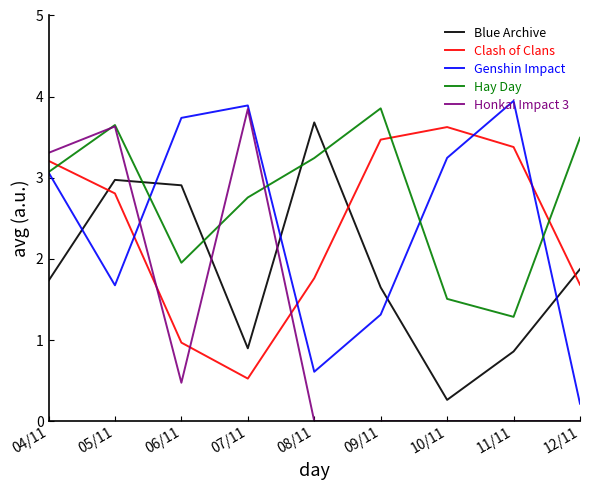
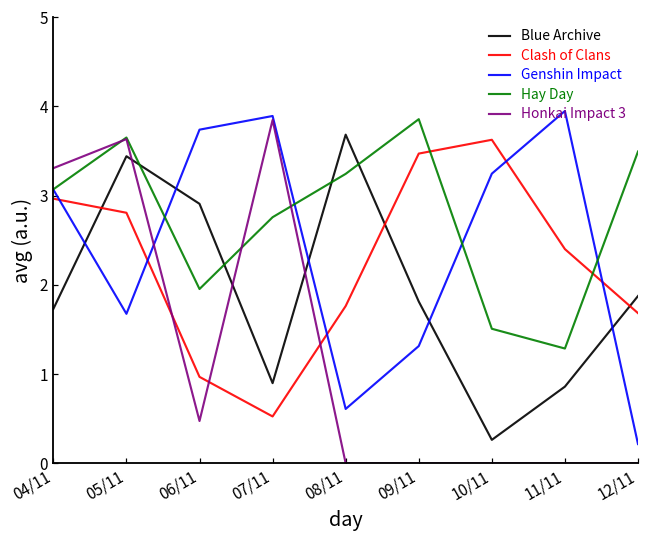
  {
    "Blue Archive": {
      "04/11": 1.7,
-     "05/11": 3.0,
+     "05/11": 3.4,
      "06/11": 2.9,
      "07/11": 0.9,
      "08/11": 3.7,
-     "09/11": 1.6,
+     "09/11": 1.8,
      "10/11": 0.3,
      "11/11": 0.9,
      "12/11": 1.9
    },
    "Clash of Clans": {
-     "04/11": 3.2,
+     "04/11": 3.0,
      "05/11": 2.8,
      "06/11": 1.0,
      "07/11": 0.5,
      "08/11": 1.8,
      "09/11": 3.5,
      "10/11": 3.6,
-     "11/11": 3.4,
+     "11/11": 2.4,
      "12/11": 1.7
    },
    "Genshin Impact": {
      "05/11": 1.7,
      "06/11": 3.7,
      "07/11": 3.9,
      "08/11": 0.6,
      "09/11": 1.3,
      "10/11": 3.2,
      "11/11": 3.9,
      "12/11": 0.2
    },
    "Hay Day": {
      "06/11": 2.0,
      "07/11": 2.8,
      "08/11": 3.2,
      "09/11": 3.9,
      "10/11": 1.5,
      "11/11": 1.3,
      "12/11": 3.5
    },
    "Honkai Impact 3": {
      "04/11": 3.3,
      "06/11": 0.5,
      "07/11": 3.8,
      "08/11": 0.0,
      "09/11": 0.0,
      "10/11": 0.0,
      "11/11": 0.0,
      "12/11": 0.0
    }
  }
